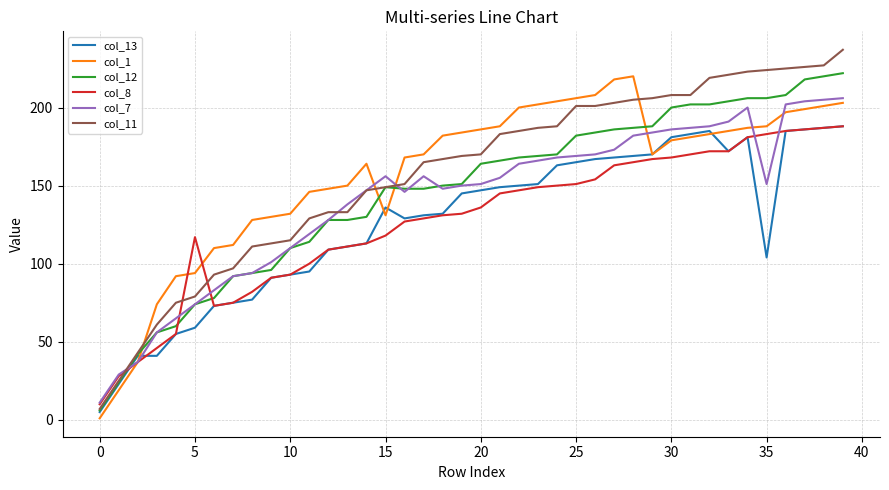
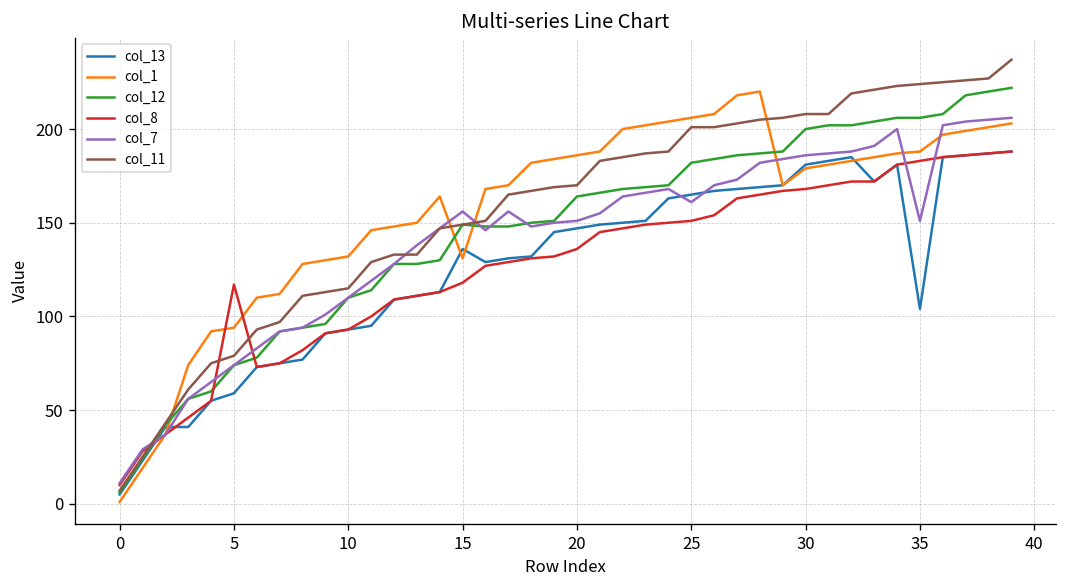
  {
    "col_13": {
      "5": 59,
      "15": 136,
      "20": 147,
      "25": 165,
      "30": 181,
      "35": 104
    },
    "col_1": {
      "0": 1,
      "5": 94,
      "10": 132,
      "15": 131,
      "20": 186,
      "25": 206,
      "30": 179,
      "35": 188
    },
    "col_12": {
      "20": 164,
      "25": 182,
      "30": 200,
      "35": 206
    },
    "col_8": {
      "5": 117,
      "15": 118,
      "20": 136,
      "25": 151,
      "30": 168,
      "35": 183
    },
    "col_7": {
      "15": 156,
      "20": 151,
-     "25": 169,
+     "25": 161,
      "30": 186,
      "35": 151
    },
    "col_11": {
      "5": 79,
      "10": 115,
      "20": 170,
      "25": 201,
      "30": 208,
      "35": 224
    }
  }
